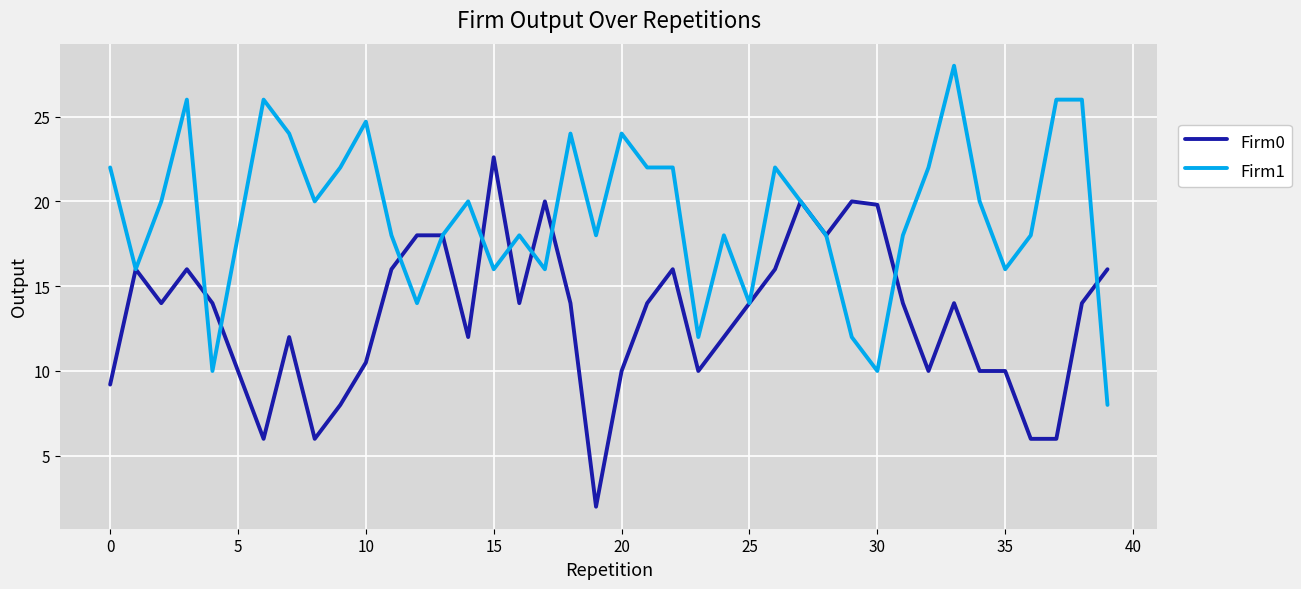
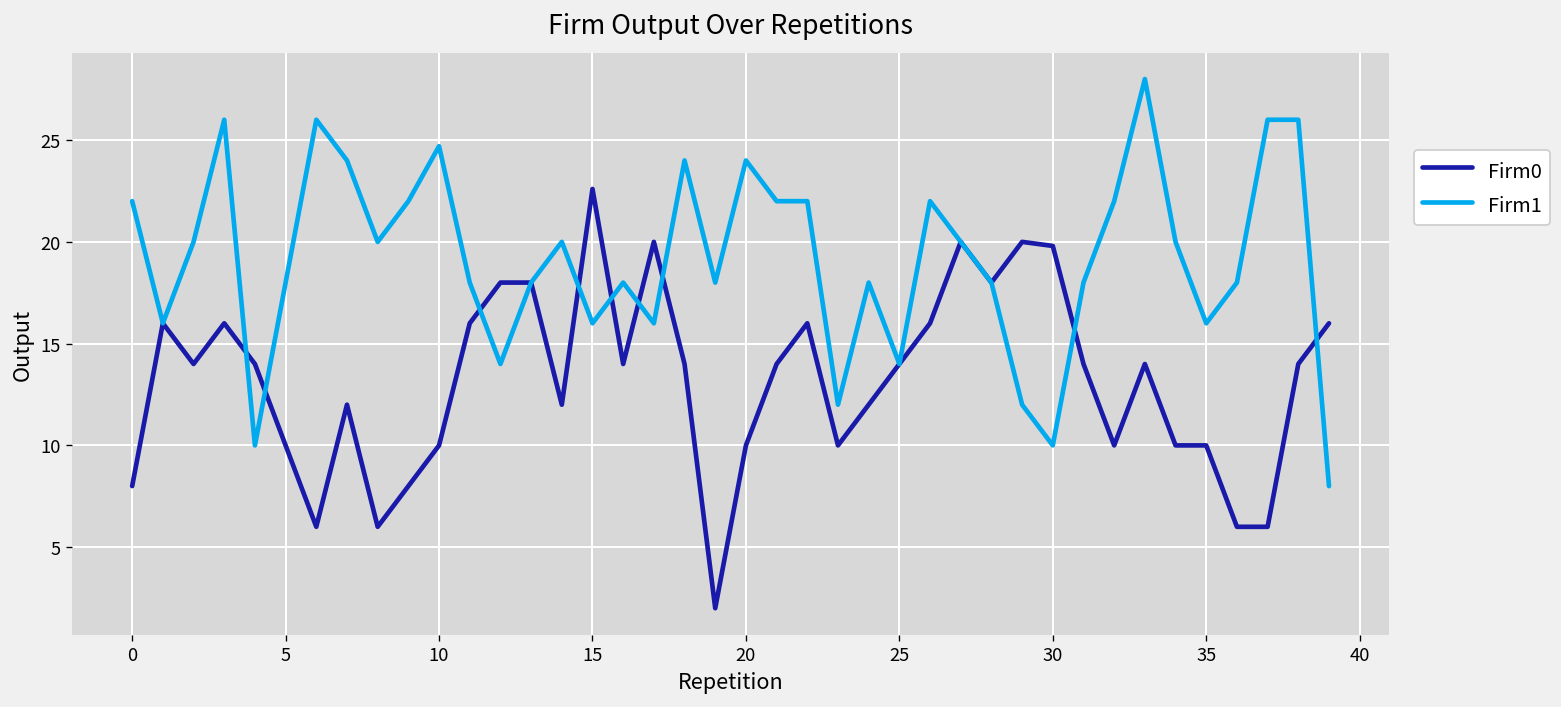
  {
    "Firm0": {
-     "0": 9.2,
+     "0": 8.0,
      "5": 10.0,
-     "10": 10.5,
+     "10": 10.0,
      "15": 22.6,
      "20": 10.0,
      "30": 19.8,
      "35": 10.0
    },
    "Firm1": {
      "0": 22.0,
      "5": 18.0,
      "10": 24.7,
      "15": 16.0,
      "20": 24.0,
      "30": 10.0,
      "35": 16.0
    }
  }
